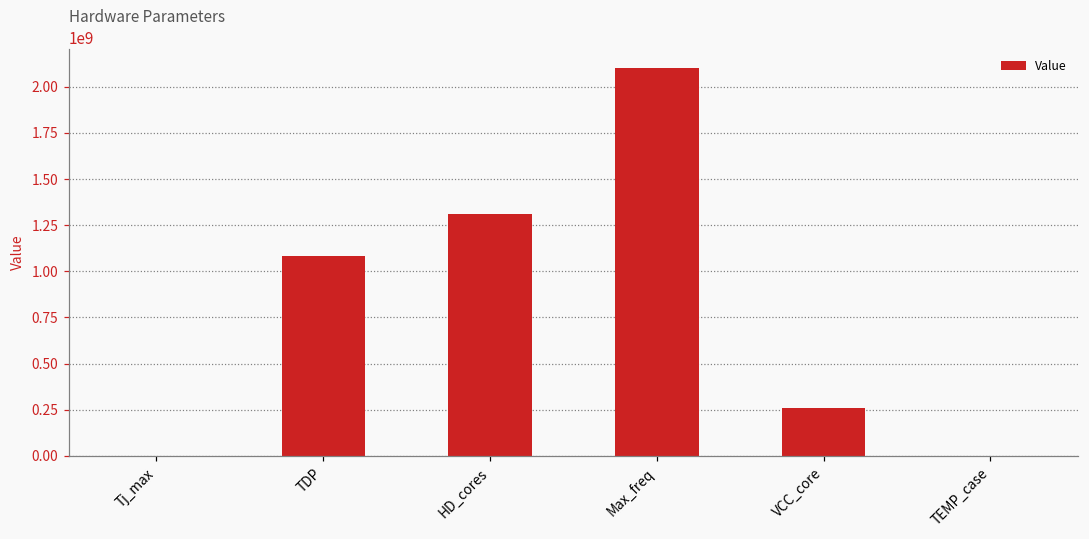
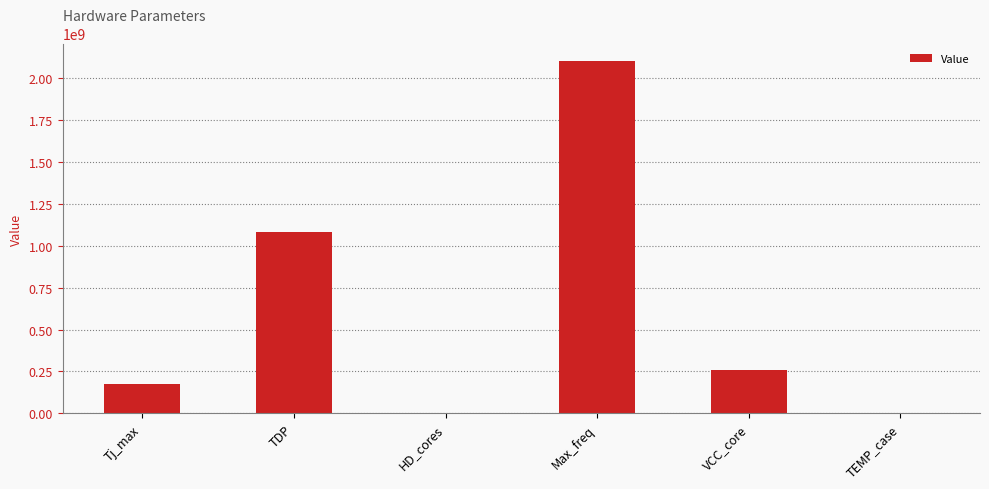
  {
-   "Tj_max": 0,
+   "Tj_max": 170000000,
    "TDP": 1080000000,
-   "HD_cores": 1310000000,
+   "HD_cores": 0,
    "Max_freq": 2100000000,
    "VCC_core": 260000000
  }
